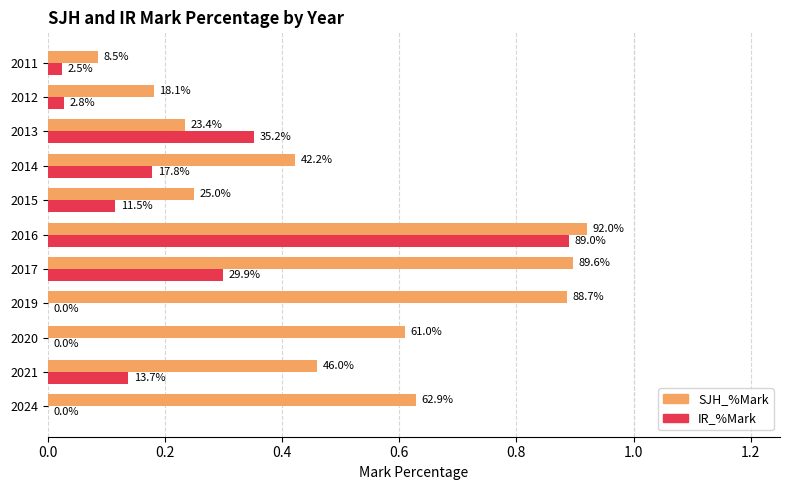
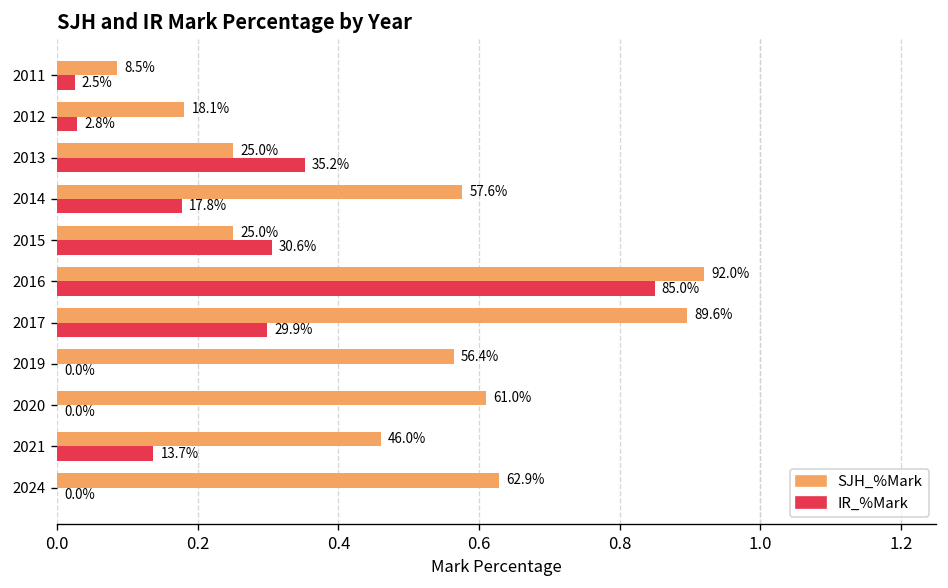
  {
    "SJH_%Mark": {
      "2011": "8.5%",
      "2012": "18.1%",
-     "2013": "23.4%",
-     "2014": "42.2%",
+     "2013": "25.0%",
+     "2014": "57.6%",
      "2015": "25.0%",
      "2016": "92.0%",
      "2017": "89.6%",
-     "2019": "88.7%",
+     "2019": "56.4%",
      "2020": "61.0%",
      "2021": "46.0%",
      "2024": "62.9%"
    },
    "IR_%Mark": {
      "2011": "2.5%",
      "2012": "2.8%",
      "2013": "35.2%",
      "2014": "17.8%",
-     "2015": "11.5%",
-     "2016": "89.0%",
+     "2015": "30.6%",
+     "2016": "85.0%",
      "2017": "29.9%",
      "2019": "0.0%",
      "2020": "0.0%",
      "2021": "13.7%",
      "2024": "0.0%"
    }
  }
